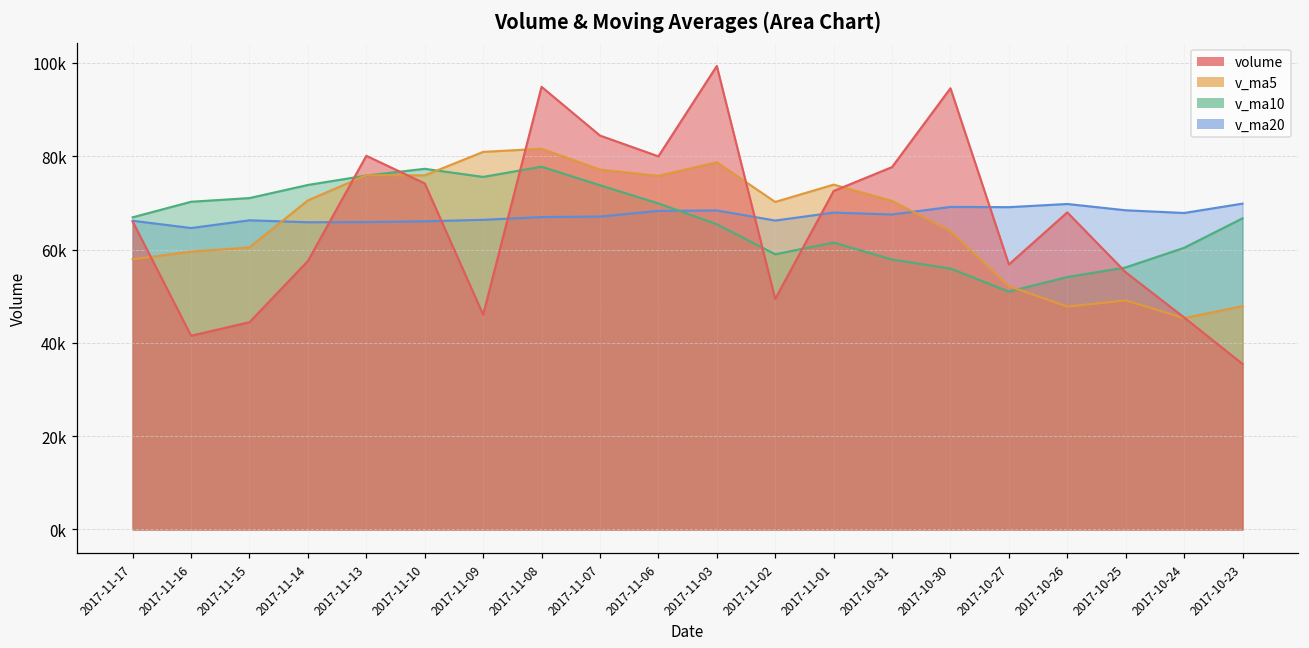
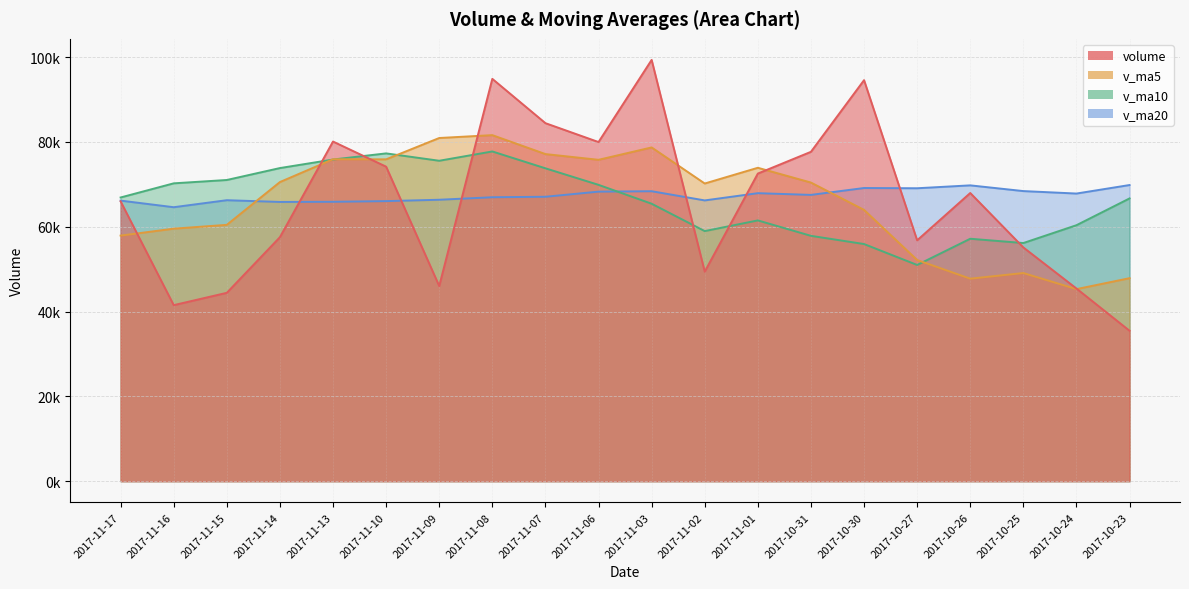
  {
    "v_ma20": {
      "2017-11-16": 65000,
      "2017-11-15": 66000,
      "2017-11-14": 66000,
      "2017-11-13": 66000,
      "2017-11-10": 66000,
      "2017-11-09": 66000,
      "2017-11-08": 67000,
      "2017-11-07": 67000,
      "2017-11-06": 68000,
      "2017-11-03": 68000,
      "2017-11-02": 66000,
      "2017-11-01": 68000,
      "2017-10-31": 68000,
      "2017-10-30": 69000,
      "2017-10-27": 69000,
      "2017-10-26": 70000,
      "2017-10-25": 68000,
      "2017-10-24": 68000,
      "2017-10-23": 70000
    },
    "v_ma10": {
      "2017-11-17": 67000,
      "2017-11-16": 70000,
      "2017-11-15": 71000,
      "2017-11-14": 74000,
      "2017-11-10": 77000,
      "2017-11-09": 76000,
      "2017-11-08": 78000,
      "2017-11-07": 74000,
      "2017-11-06": 70000,
      "2017-11-03": 65000,
      "2017-11-02": 59000,
      "2017-11-01": 62000,
      "2017-10-31": 58000,
      "2017-10-30": 56000,
      "2017-10-27": 51000,
-     "2017-10-26": 54000,
+     "2017-10-26": 57000,
      "2017-10-25": 56000,
      "2017-10-24": 60000,
      "2017-10-23": 67000
    },
    "v_ma5": {
      "2017-11-17": 58000,
      "2017-11-16": 60000,
      "2017-11-15": 60000,
      "2017-11-14": 71000,
      "2017-11-10": 76000,
      "2017-11-09": 81000,
      "2017-11-08": 82000,
      "2017-11-07": 77000,
      "2017-11-06": 76000,
      "2017-11-03": 79000,
      "2017-11-02": 70000,
      "2017-11-01": 74000,
      "2017-10-31": 70000,
      "2017-10-30": 64000,
      "2017-10-27": 52000,
      "2017-10-26": 48000,
      "2017-10-25": 49000,
      "2017-10-23": 48000
    },
    "volume": {
      "2017-11-16": 42000,
      "2017-11-15": 44000,
      "2017-11-14": 58000,
      "2017-11-13": 80000,
      "2017-11-10": 74000,
      "2017-11-09": 46000,
      "2017-11-08": 95000,
      "2017-11-07": 84000,
      "2017-11-06": 80000,
      "2017-11-03": 99000,
      "2017-11-02": 49000,
      "2017-11-01": 73000,
      "2017-10-31": 78000,
      "2017-10-30": 95000,
      "2017-10-27": 57000,
      "2017-10-26": 68000,
      "2017-10-25": 55000,
      "2017-10-23": 35000
    }
  }
